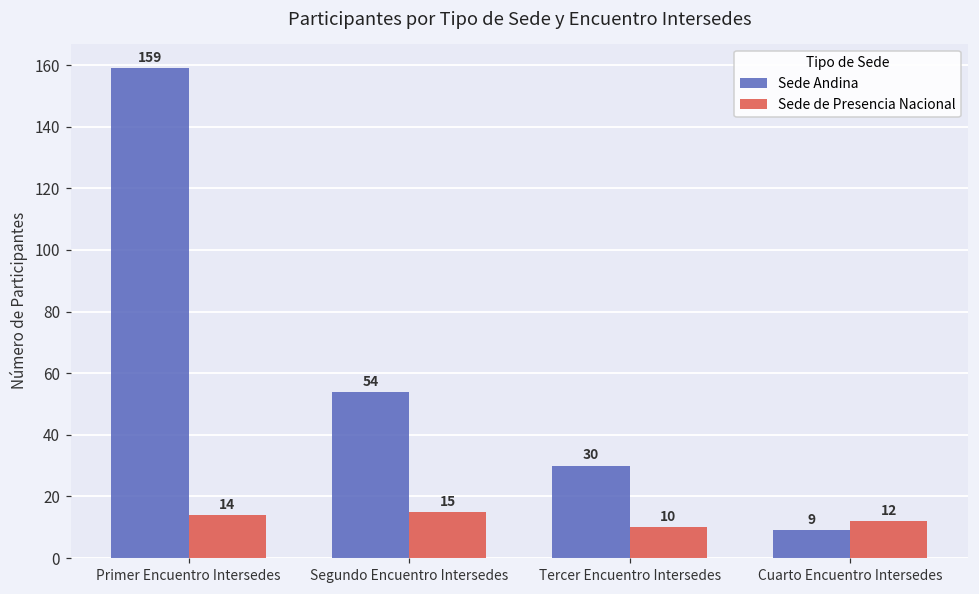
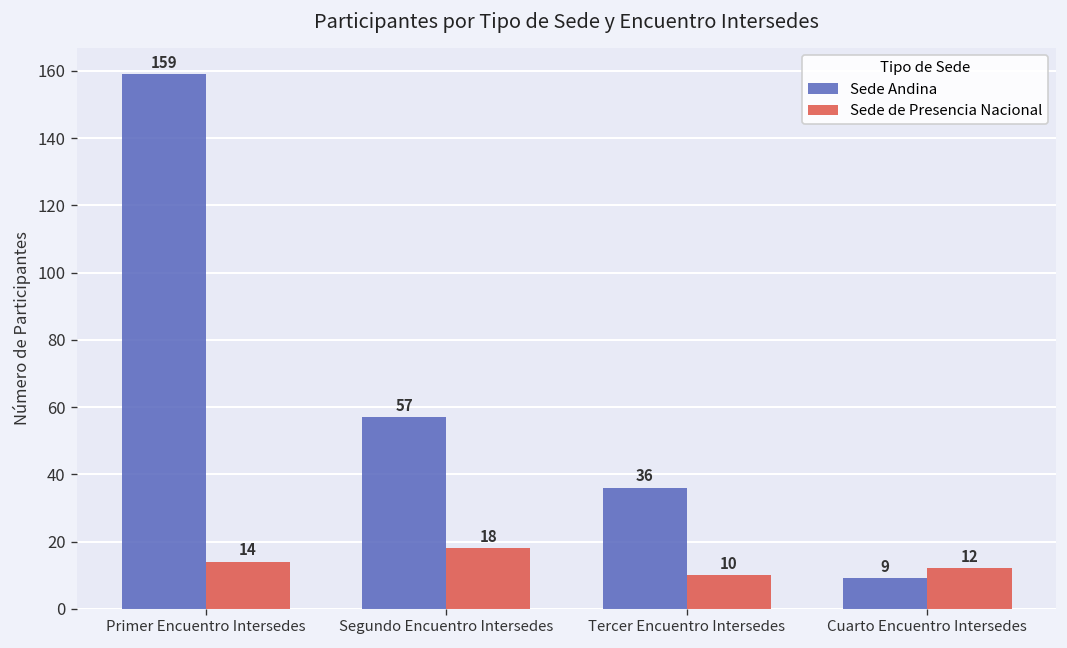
  {
    "Sede Andina": {
      "Primer Encuentro Intersedes": 159,
-     "Segundo Encuentro Intersedes": 54,
-     "Tercer Encuentro Intersedes": 30,
+     "Segundo Encuentro Intersedes": 57,
+     "Tercer Encuentro Intersedes": 36,
      "Cuarto Encuentro Intersedes": 9
    },
    "Sede de Presencia Nacional": {
      "Primer Encuentro Intersedes": 14,
-     "Segundo Encuentro Intersedes": 15,
+     "Segundo Encuentro Intersedes": 18,
      "Tercer Encuentro Intersedes": 10,
      "Cuarto Encuentro Intersedes": 12
    }
  }
